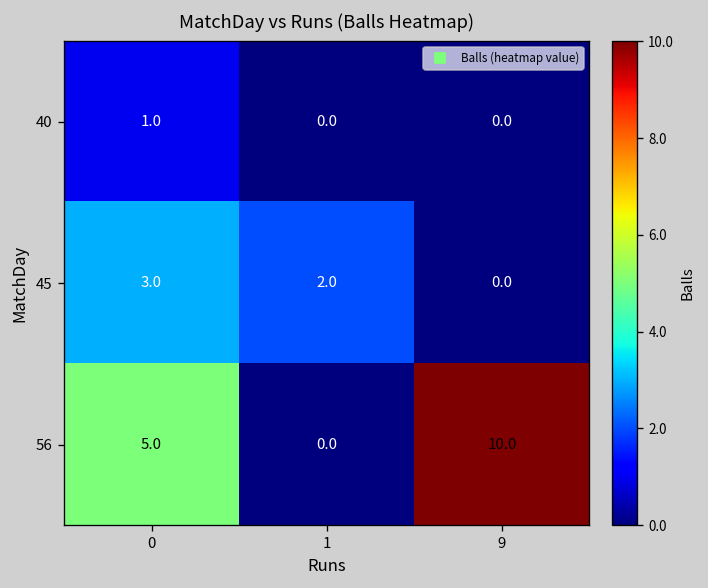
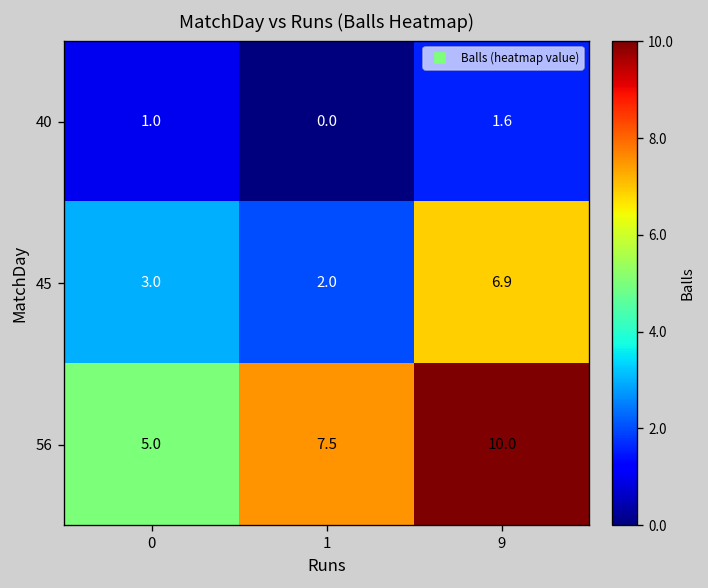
  {
    "40": {
      "0": 1.0,
      "1": 0.0,
-     "9": 0.0
+     "9": 1.6
    },
    "45": {
      "0": 3.0,
      "1": 2.0,
-     "9": 0.0
+     "9": 6.9
    },
    "56": {
      "0": 5.0,
-     "1": 0.0,
+     "1": 7.5,
      "9": 10.0
    }
  }
